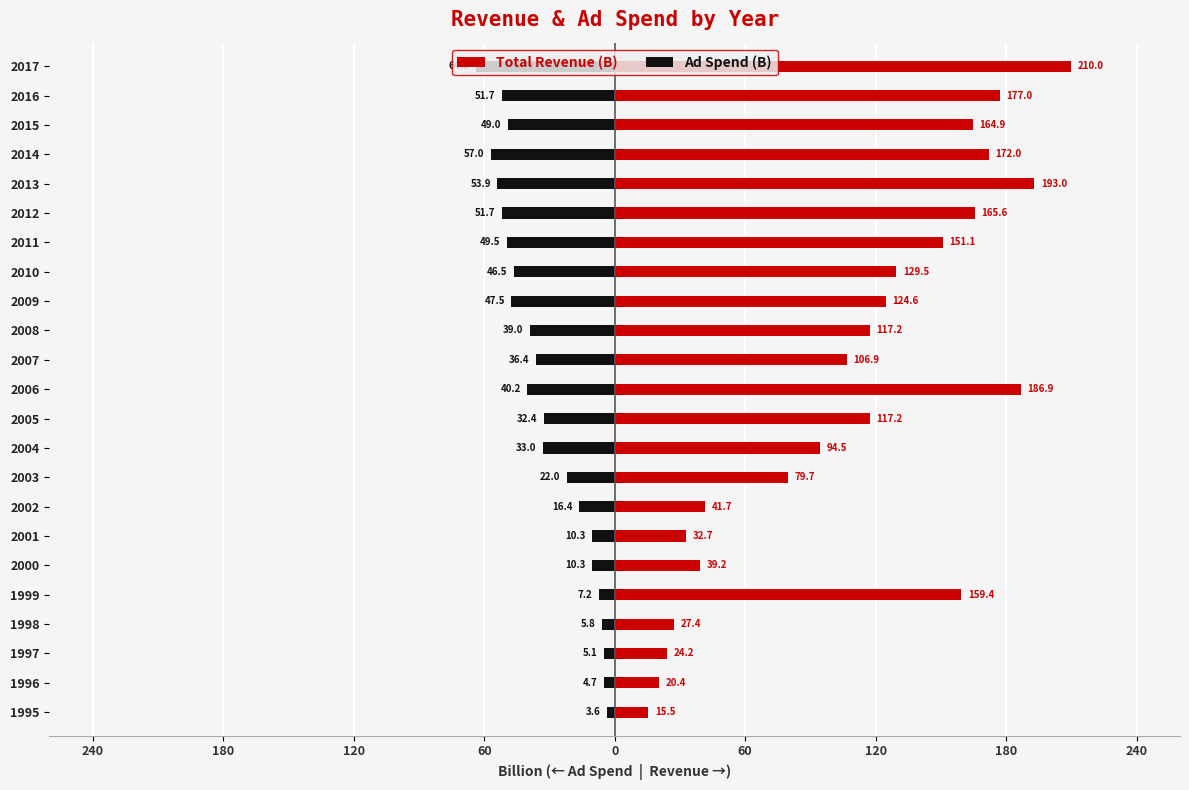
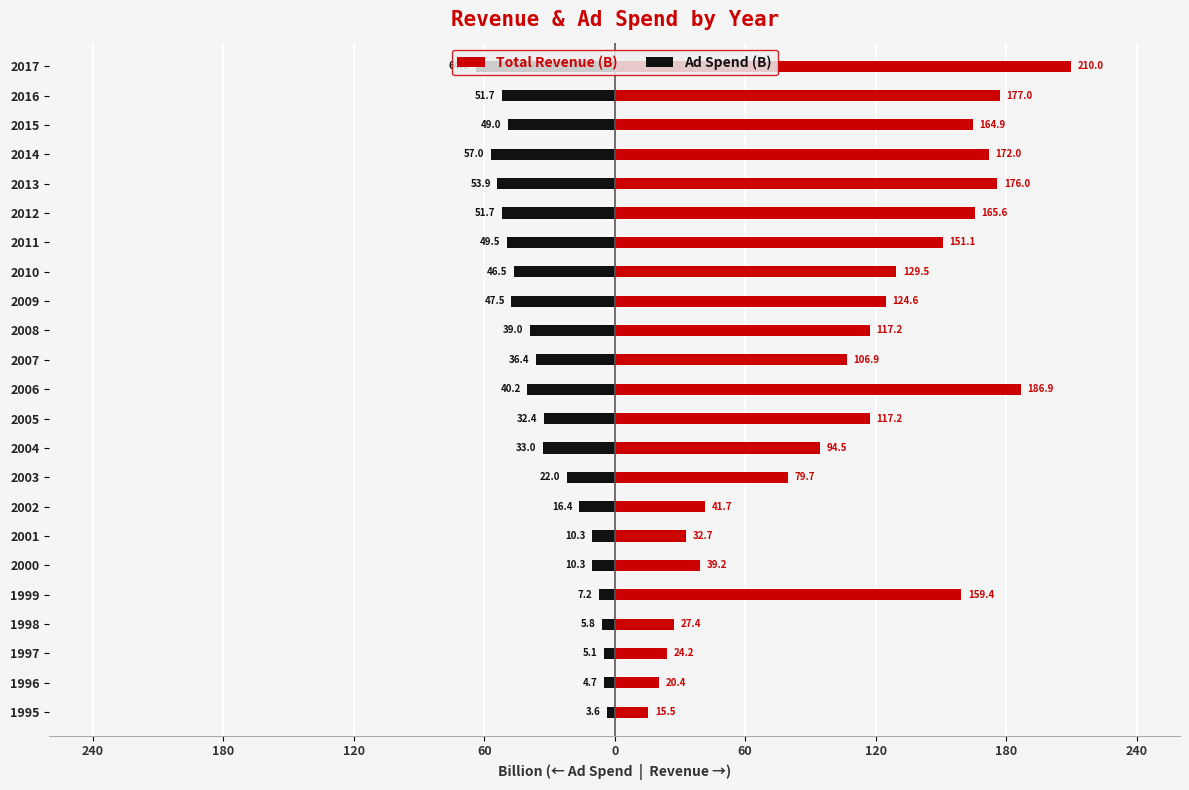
  {
    "Total Revenue (B)": {
      "2017": 210.0,
      "2016": 177.0,
      "2015": 164.9,
      "2014": 172.0,
-     "2013": 193.0,
+     "2013": 176.0,
      "2012": 165.6,
      "2011": 151.1,
      "2010": 129.5,
      "2009": 124.6,
      "2008": 117.2,
      "2007": 106.9,
      "2006": 186.9,
      "2005": 117.2,
      "2004": 94.5,
      "2003": 79.7,
      "2002": 41.7,
      "2001": 32.7,
      "2000": 39.2,
      "1999": 159.4,
      "1998": 27.4,
      "1997": 24.2,
      "1996": 20.4,
      "1995": 15.5
    }
  }
